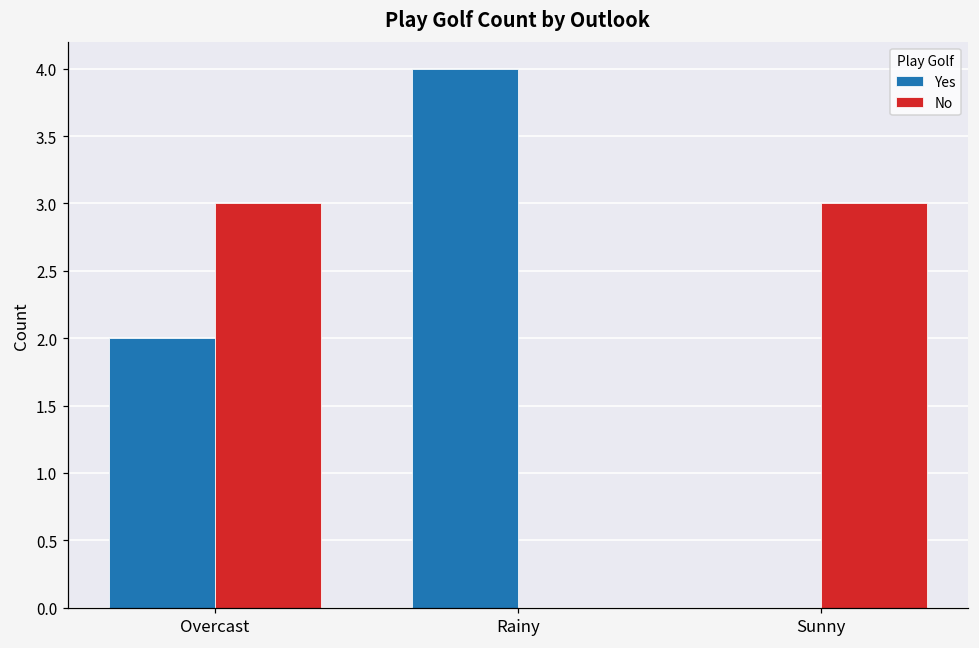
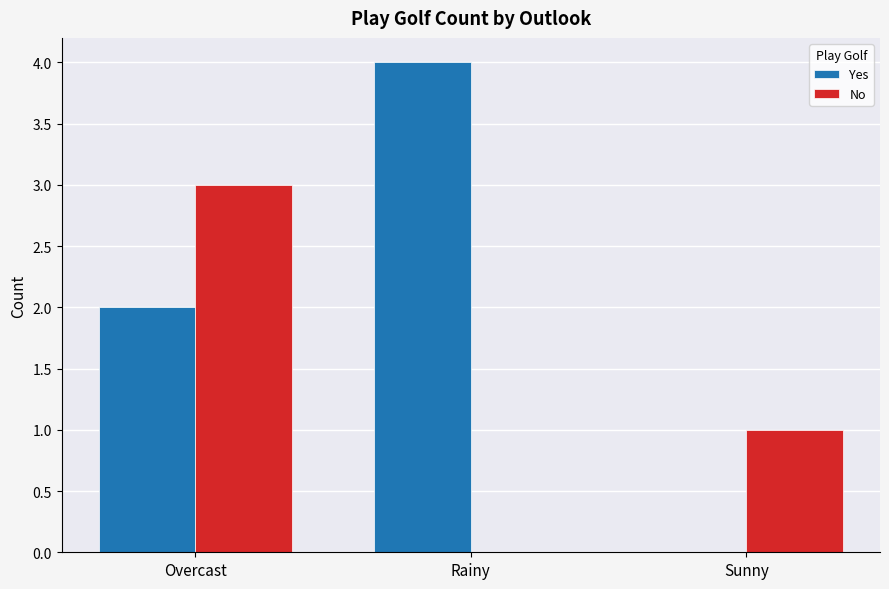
  {
    "Yes": {
      "Overcast": 2,
      "Rainy": 4,
      "Sunny": 0
    },
    "No": {
      "Overcast": 3,
      "Rainy": 0,
-     "Sunny": 3
+     "Sunny": 1
    }
  }
